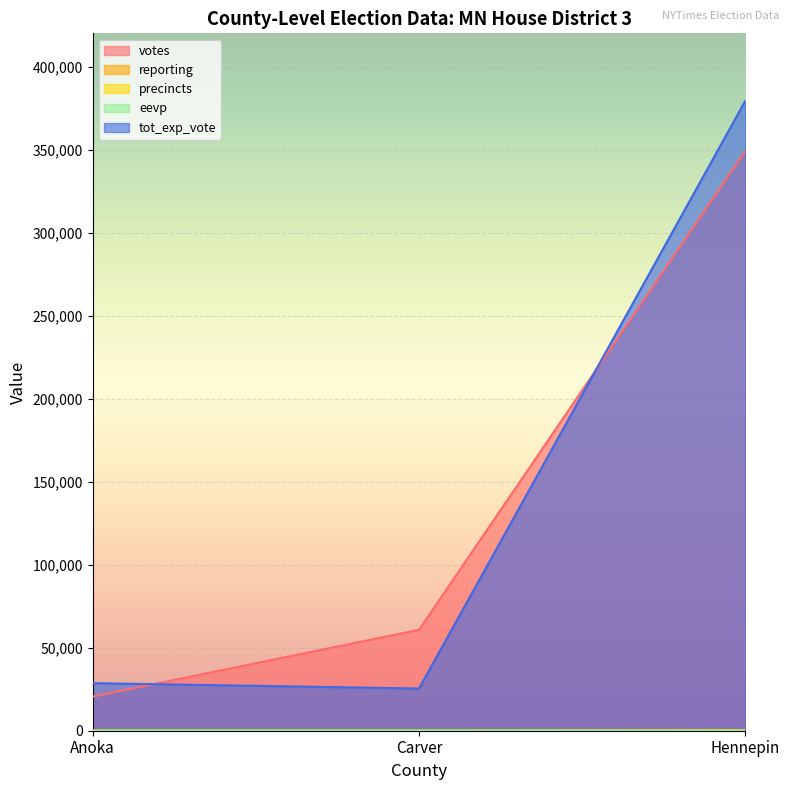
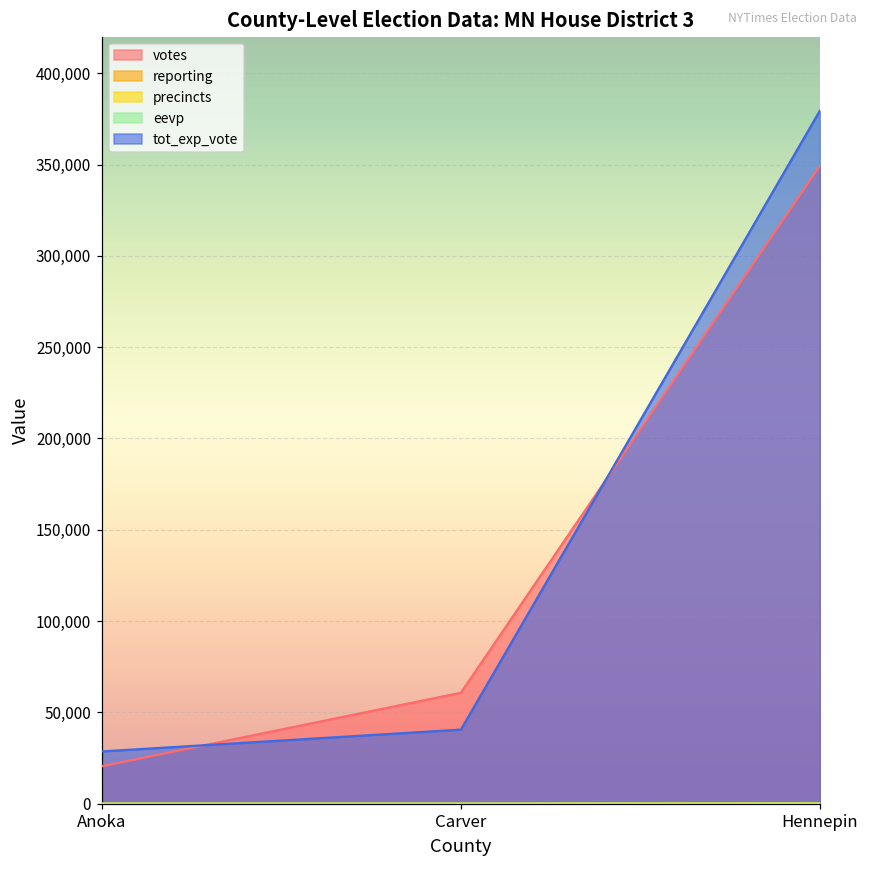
  {
    "votes": {
      "Anoka": "21,000",
      "Carver": "61,000",
      "Hennepin": "349,000"
    },
    "tot_exp_vote": {
      "Anoka": "29,000",
-     "Carver": "25,000",
+     "Carver": "41,000",
      "Hennepin": "379,000"
    }
  }
